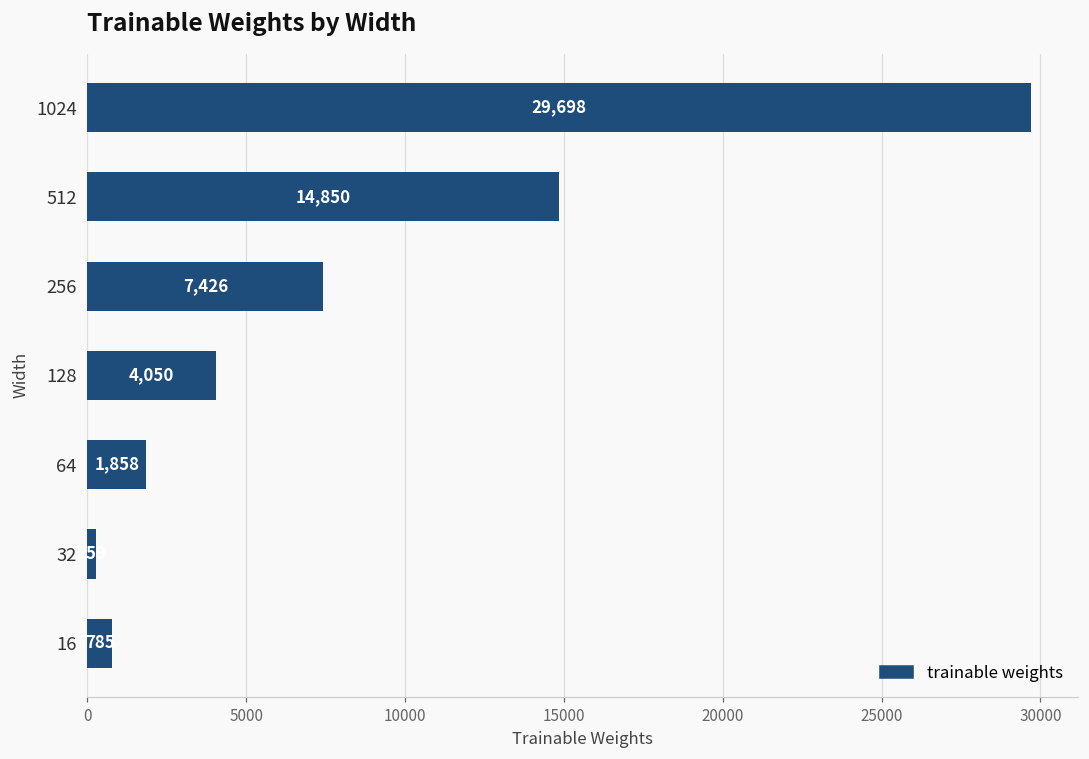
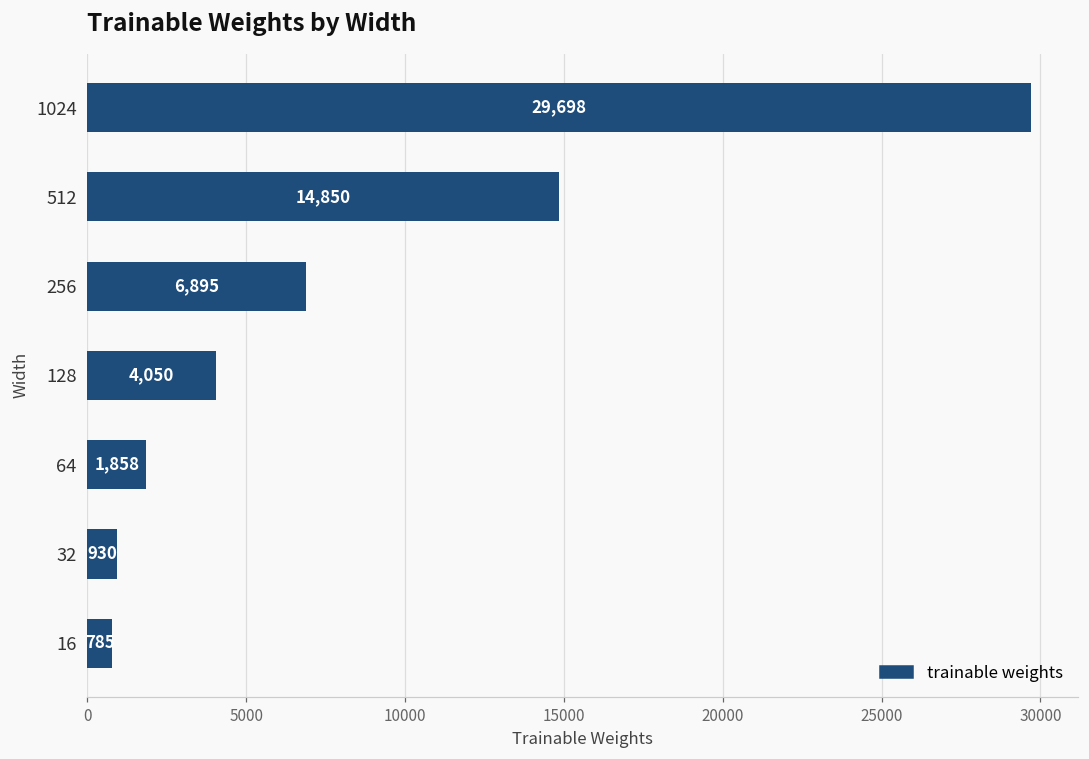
  {
    "1024": "29,698",
    "512": "14,850",
-   "256": "7,426",
+   "256": "6,895",
    "128": "4,050",
    "64": "1,858",
-   "32": "300",
+   "32": "900",
    "16": "785"
  }
